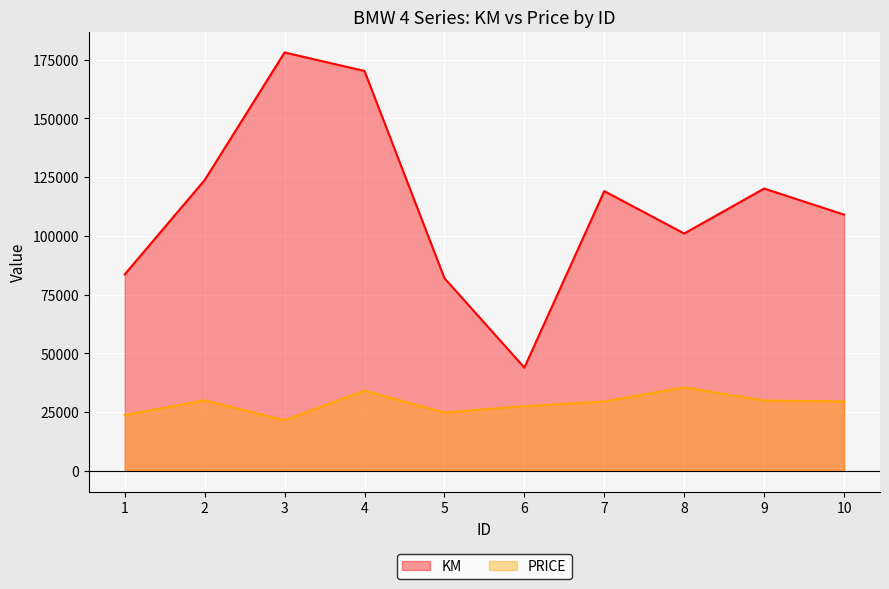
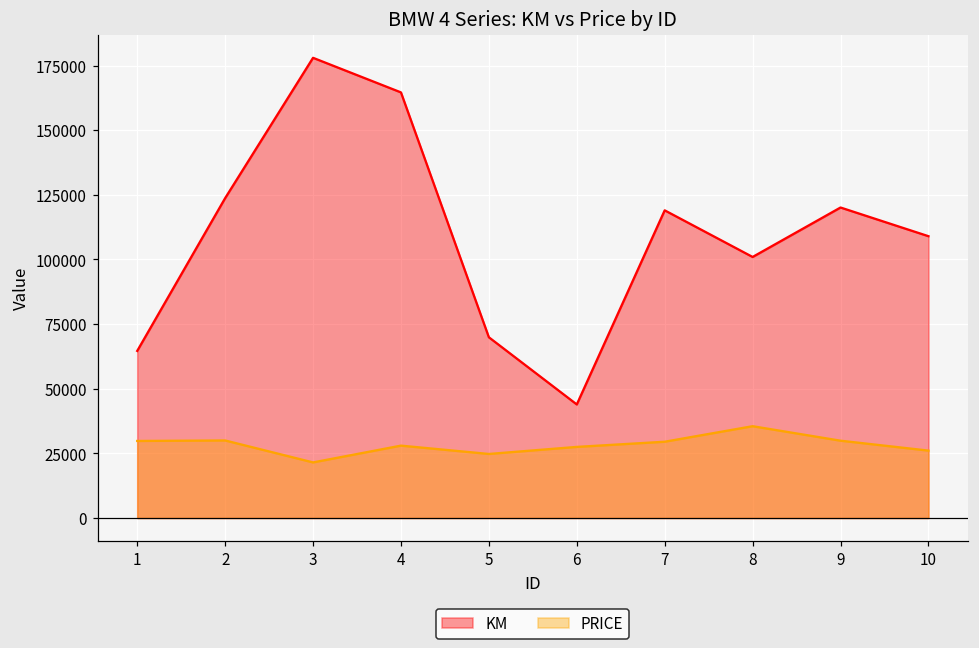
  {
    "KM": {
-     "1": 84000,
+     "1": 65000,
      "2": 124000,
      "3": 178000,
-     "4": 170000,
-     "5": 82000,
+     "4": 165000,
+     "5": 70000,
      "6": 44000,
      "7": 119000,
      "8": 101000,
      "9": 120000,
      "10": 109000
    },
    "PRICE": {
-     "1": 24000,
+     "1": 30000,
      "2": 30000,
      "3": 22000,
-     "4": 34000,
+     "4": 28000,
      "5": 25000,
      "6": 28000,
      "7": 30000,
      "8": 36000,
      "9": 30000,
-     "10": 30000
+     "10": 26000
    }
  }
